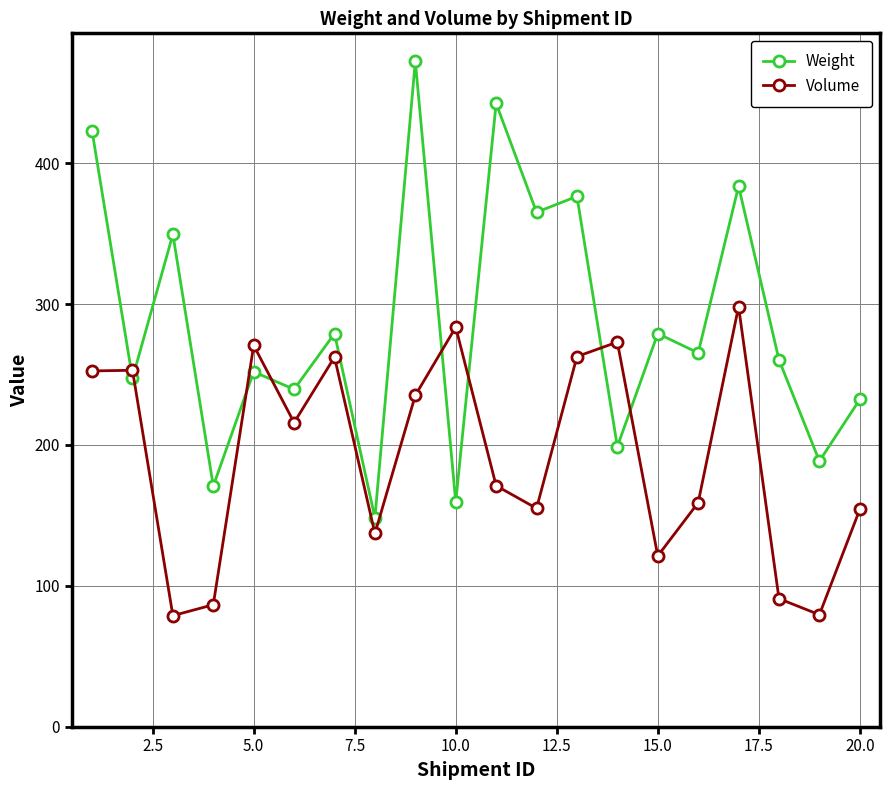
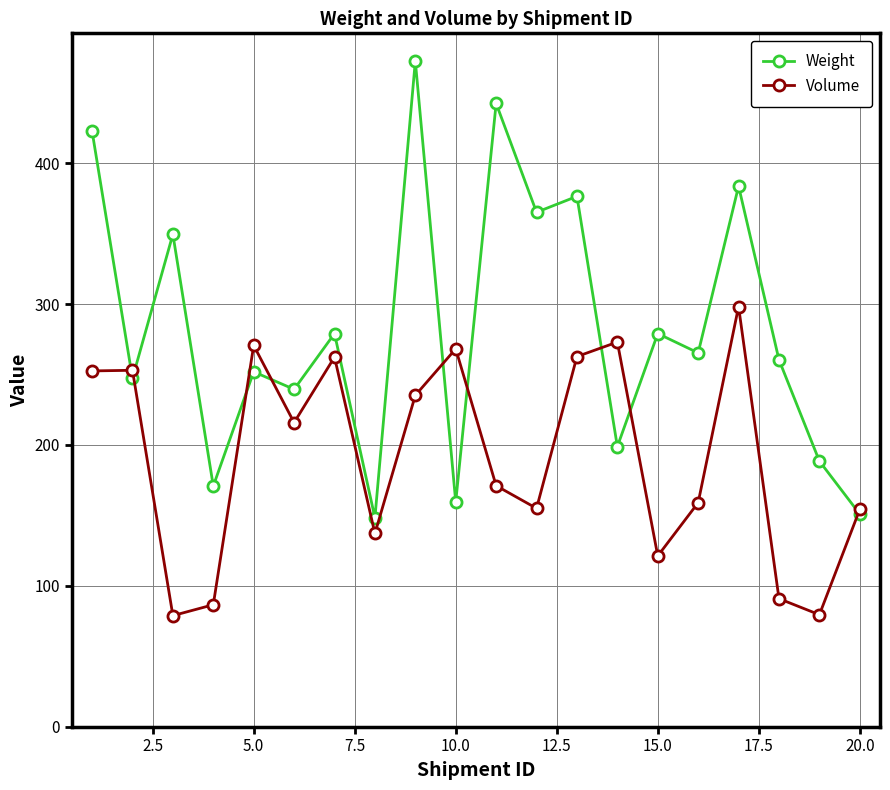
  {
    "Weight": {
      "5.0": 252,
      "10.0": 160,
      "15.0": 279,
-     "20.0": 232
+     "20.0": 151
    },
    "Volume": {
      "5.0": 271,
-     "10.0": 284,
+     "10.0": 268,
      "15.0": 121,
      "20.0": 154
    }
  }
